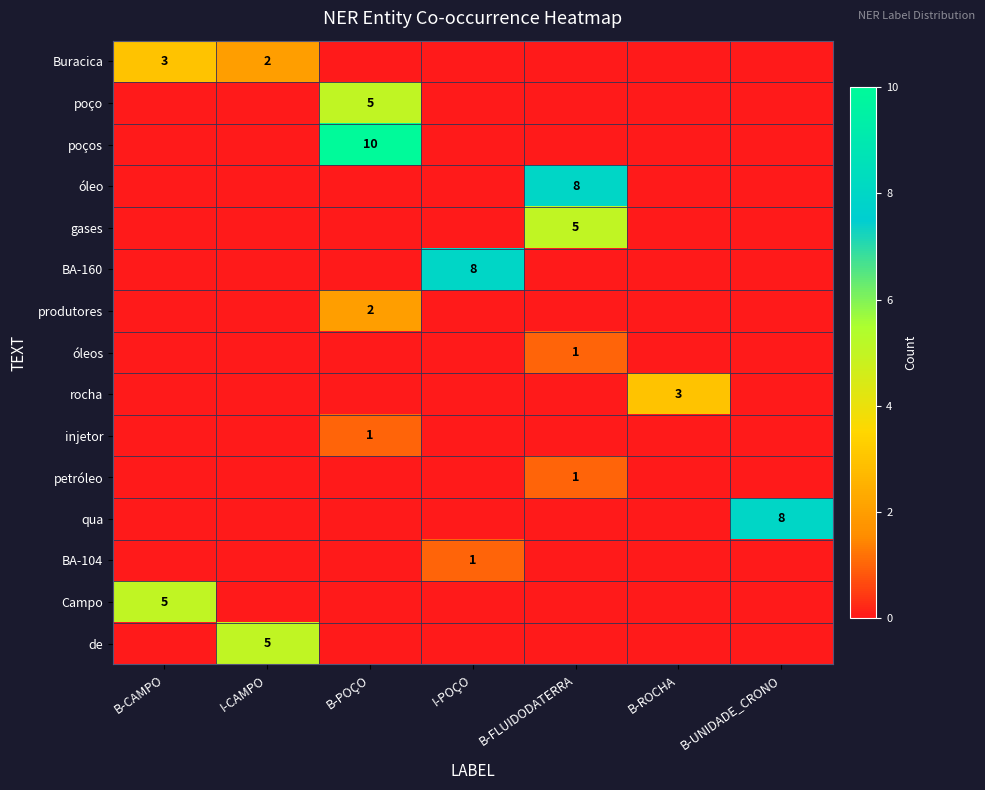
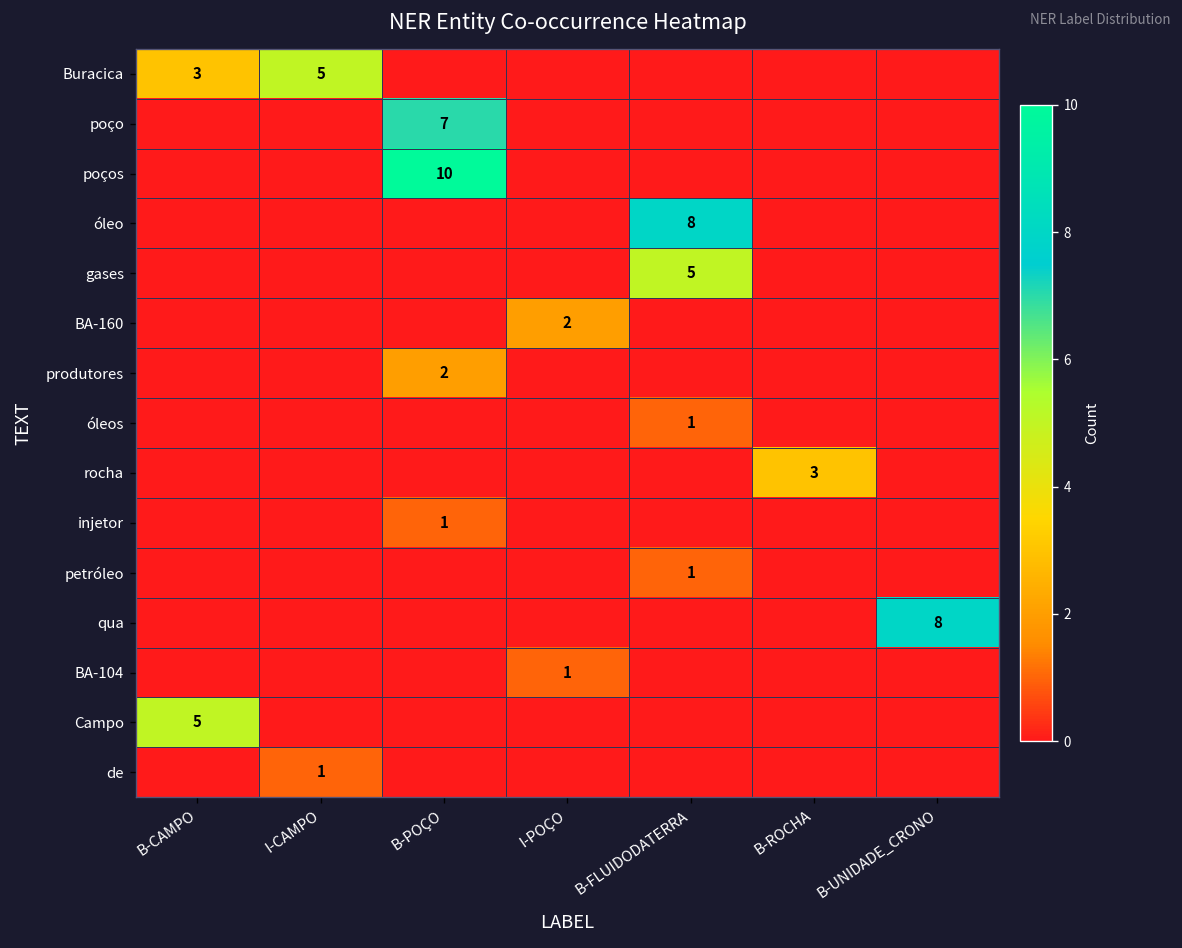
  {
    "Buracica": {
      "B-CAMPO": 3,
-     "I-CAMPO": 2
+     "I-CAMPO": 5
    },
    "poço": {
-     "B-POÇO": 5
+     "B-POÇO": 7
    },
    "poços": {
      "B-POÇO": 10
    },
    "óleo": {
      "B-FLUIDODATERRA": 8
    },
    "gases": {
      "B-FLUIDODATERRA": 5
    },
    "BA-160": {
-     "I-POÇO": 8
+     "I-POÇO": 2
    },
    "produtores": {
      "B-POÇO": 2
    },
    "óleos": {
      "B-FLUIDODATERRA": 1
    },
    "rocha": {
      "B-ROCHA": 3
    },
    "injetor": {
      "B-POÇO": 1
    },
    "petróleo": {
      "B-FLUIDODATERRA": 1
    },
    "qua": {
      "B-UNIDADE_CRONO": 8
    },
    "BA-104": {
      "I-POÇO": 1
    },
    "Campo": {
      "B-CAMPO": 5
    },
    "de": {
-     "I-CAMPO": 5
+     "I-CAMPO": 1
    }
  }
